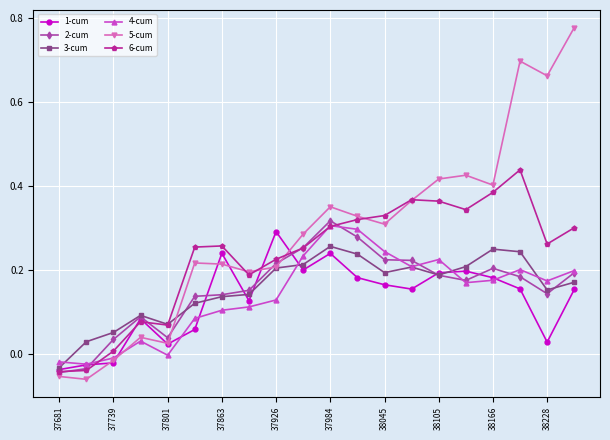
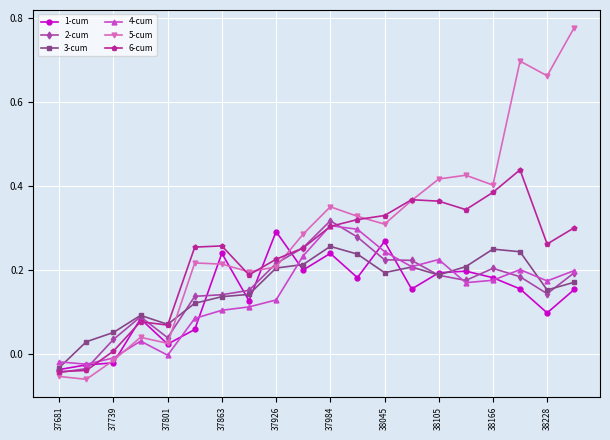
  {
    "1-cum": {
      "37863": 0.24,
      "37926": 0.29,
      "37984": 0.24,
-     "38045": 0.17,
+     "38045": 0.27,
      "38166": 0.18,
-     "38228": 0.03
+     "38228": 0.10
    }
  }
